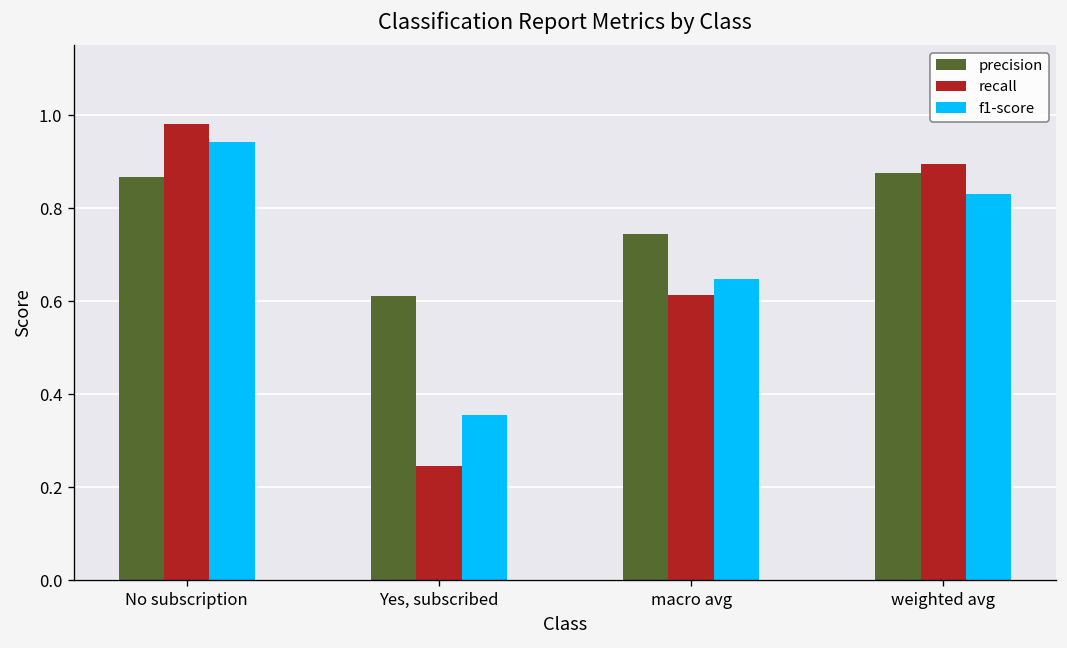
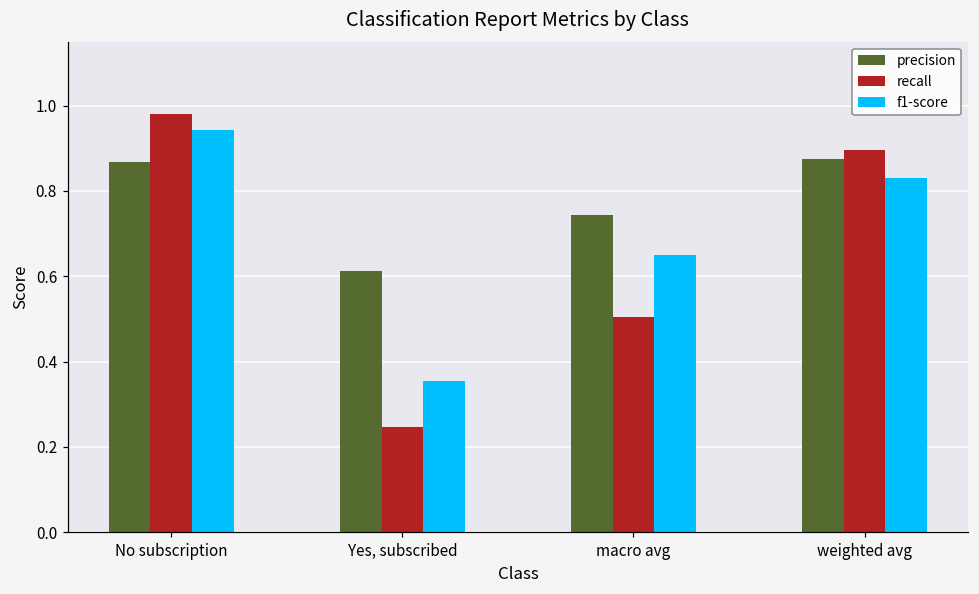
  {
    "precision": {
      "No subscription": 0.87,
      "Yes, subscribed": 0.61,
      "macro avg": 0.74,
      "weighted avg": 0.88
    },
    "recall": {
      "No subscription": 0.98,
      "Yes, subscribed": 0.25,
-     "macro avg": 0.61,
+     "macro avg": 0.51,
      "weighted avg": 0.90
    },
    "f1-score": {
      "No subscription": 0.94,
      "Yes, subscribed": 0.36,
      "macro avg": 0.65,
      "weighted avg": 0.83
    }
  }
